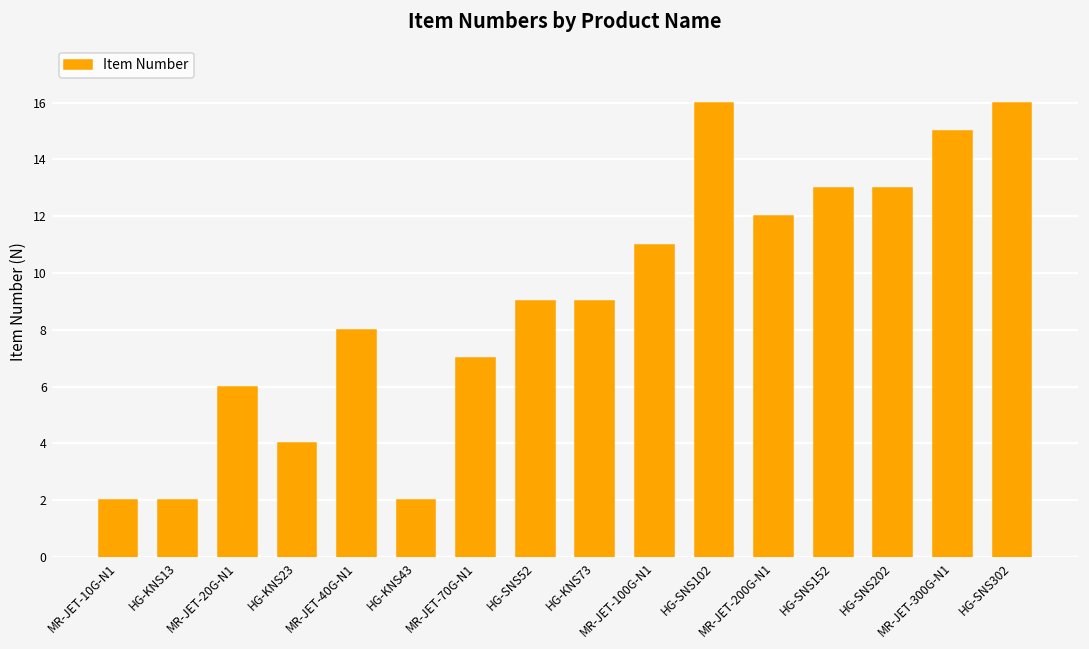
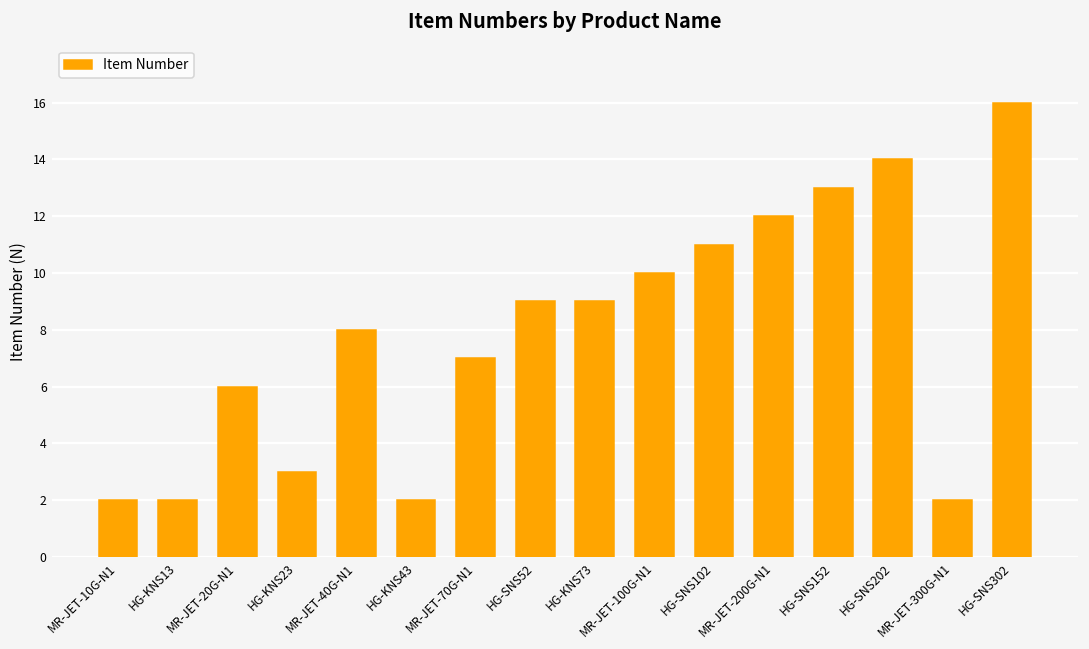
  {
    "MR-JET-10G-N1": 2,
    "HG-KNS13": 2,
    "MR-JET-20G-N1": 6,
-   "HG-KNS23": 4,
+   "HG-KNS23": 3,
    "MR-JET-40G-N1": 8,
    "HG-KNS43": 2,
    "MR-JET-70G-N1": 7,
    "HG-SNS52": 9,
    "HG-KNS73": 9,
-   "MR-JET-100G-N1": 11,
-   "HG-SNS102": 16,
+   "MR-JET-100G-N1": 10,
+   "HG-SNS102": 11,
    "MR-JET-200G-N1": 12,
    "HG-SNS152": 13,
-   "HG-SNS202": 13,
-   "MR-JET-300G-N1": 15,
+   "HG-SNS202": 14,
+   "MR-JET-300G-N1": 2,
    "HG-SNS302": 16
  }
